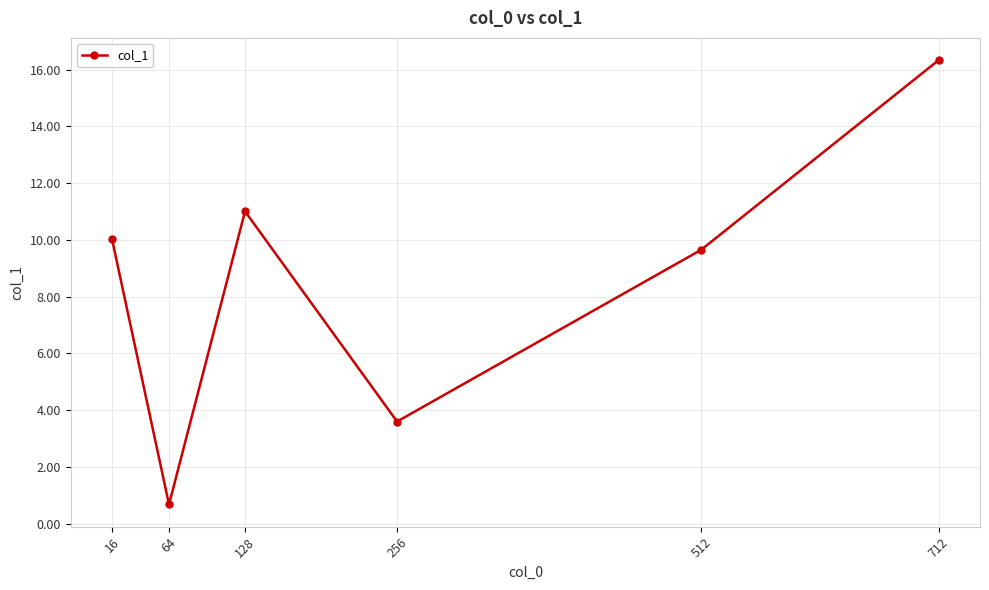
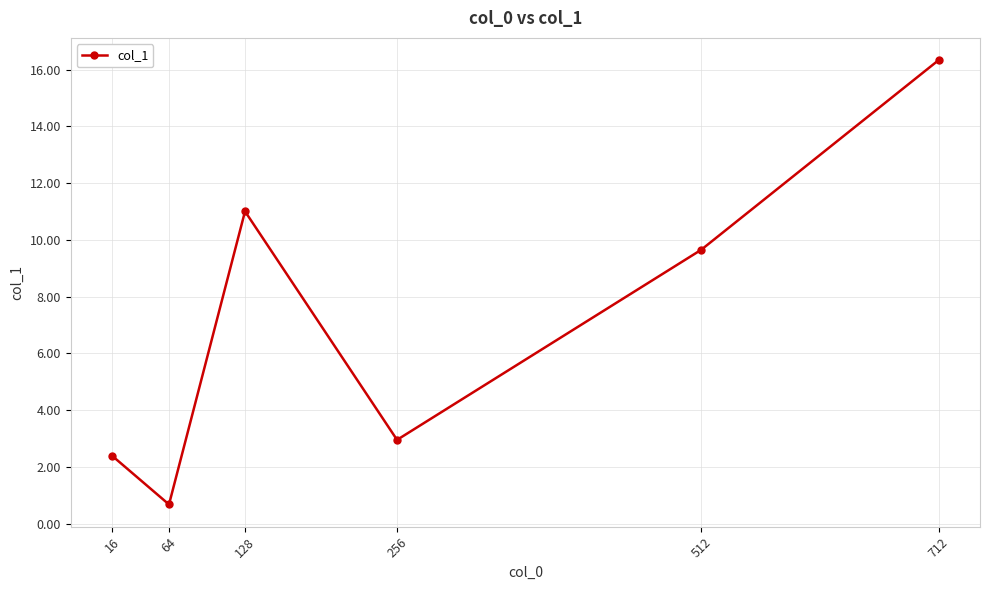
  {
-   "16": 10.0,
+   "16": 2.4,
    "64": 0.7,
    "128": 11.0,
-   "256": 3.6,
+   "256": 3.0,
    "512": 9.6,
    "712": 16.3
  }
